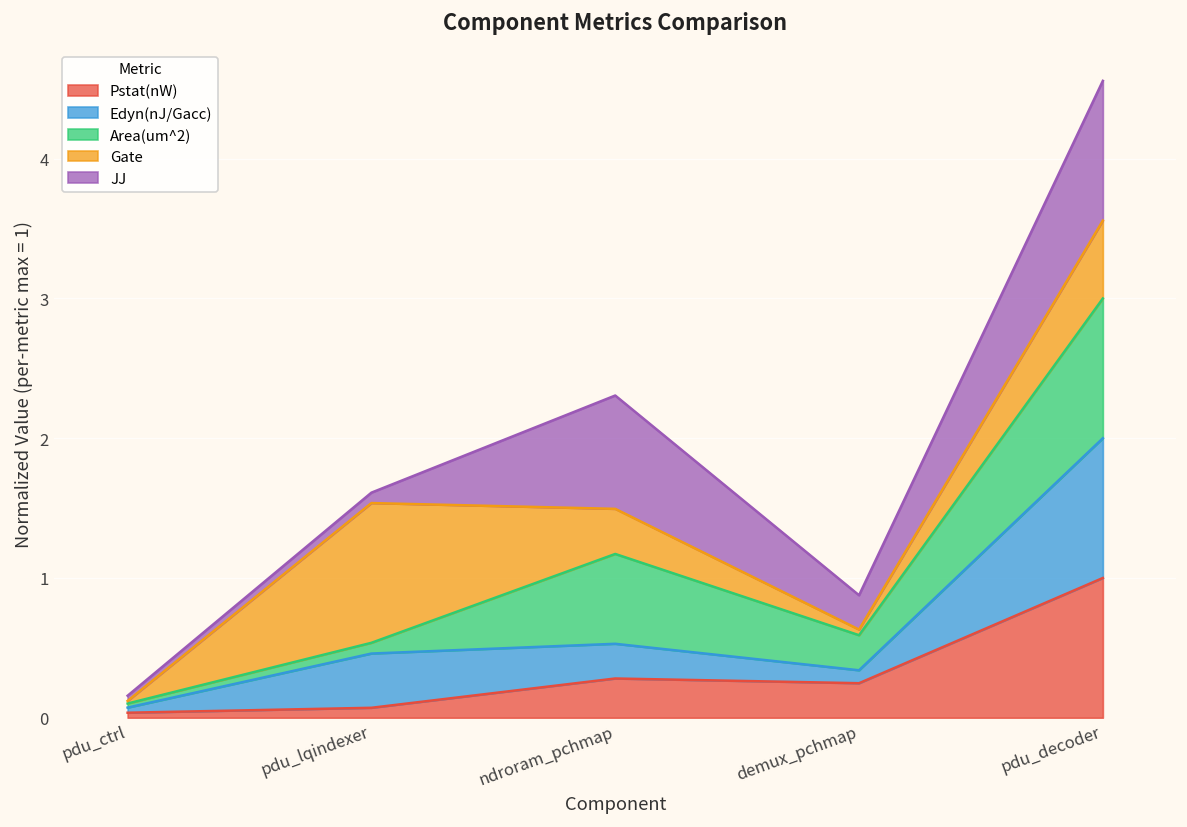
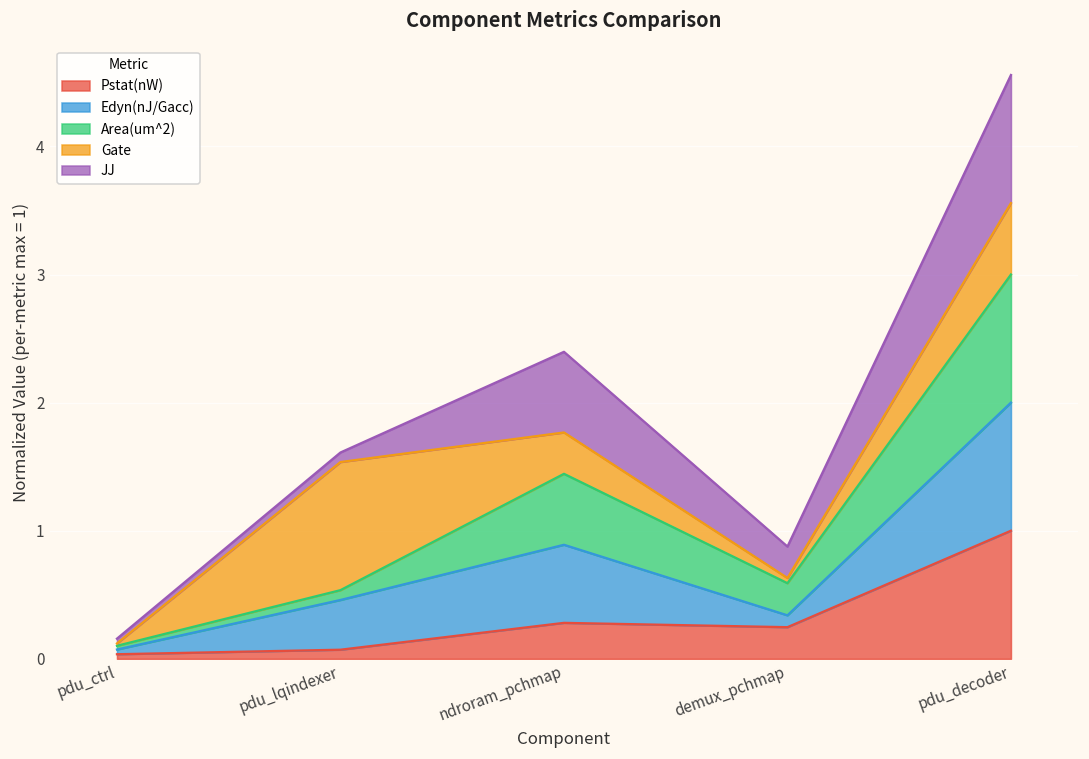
  {
    "Pstat(nW)": {
      "pdu_ctrl": 0.04,
      "pdu_lqindexer": 0.07,
      "ndroram_pchmap": 0.28,
      "demux_pchmap": 0.25,
      "pdu_decoder": 1.00
    },
    "Edyn(nJ/Gacc)": {
      "pdu_ctrl": 0.04,
      "pdu_lqindexer": 0.39,
-     "ndroram_pchmap": 0.25,
+     "ndroram_pchmap": 0.61,
      "demux_pchmap": 0.09,
      "pdu_decoder": 1.00
    },
    "Area(um^2)": {
      "pdu_lqindexer": 0.08,
-     "ndroram_pchmap": 0.64,
+     "ndroram_pchmap": 0.55,
      "demux_pchmap": 0.25,
      "pdu_decoder": 1.00
    },
    "Gate": {
      "pdu_lqindexer": 1.00,
      "ndroram_pchmap": 0.32,
      "demux_pchmap": 0.04,
      "pdu_decoder": 0.56
    },
    "JJ": {
      "pdu_ctrl": 0.04,
      "pdu_lqindexer": 0.07,
-     "ndroram_pchmap": 0.81,
+     "ndroram_pchmap": 0.63,
      "demux_pchmap": 0.25,
      "pdu_decoder": 1.00
    }
  }
